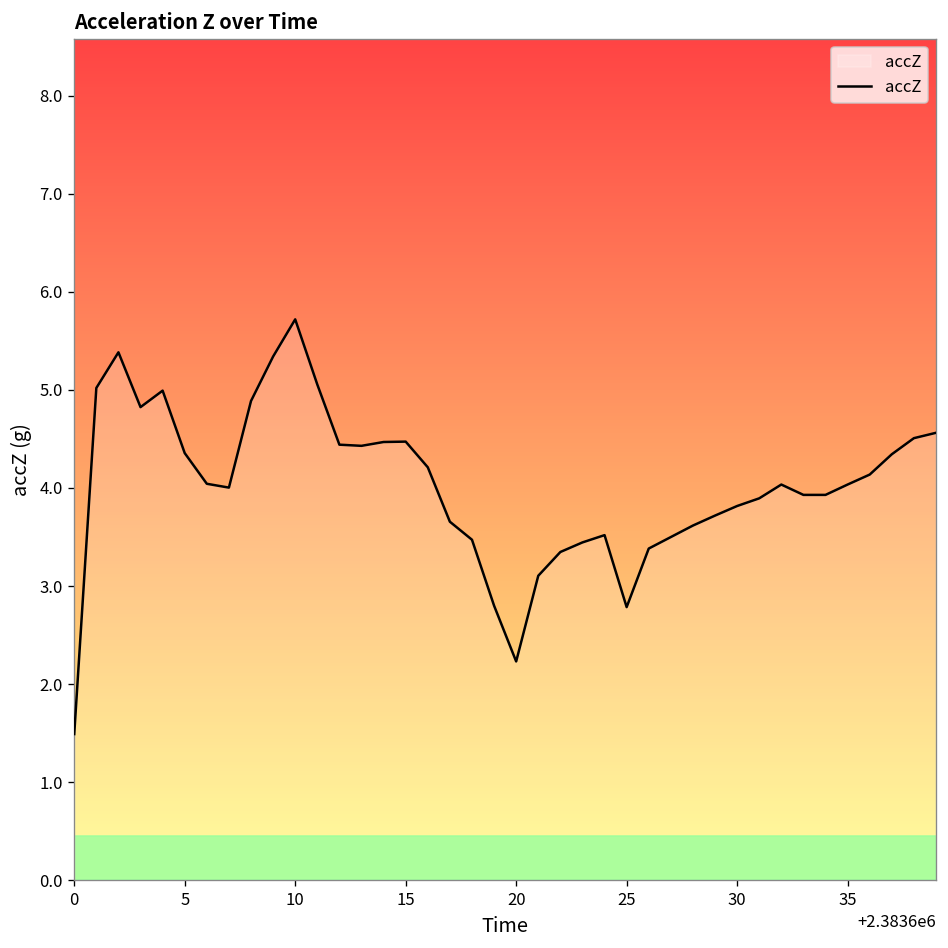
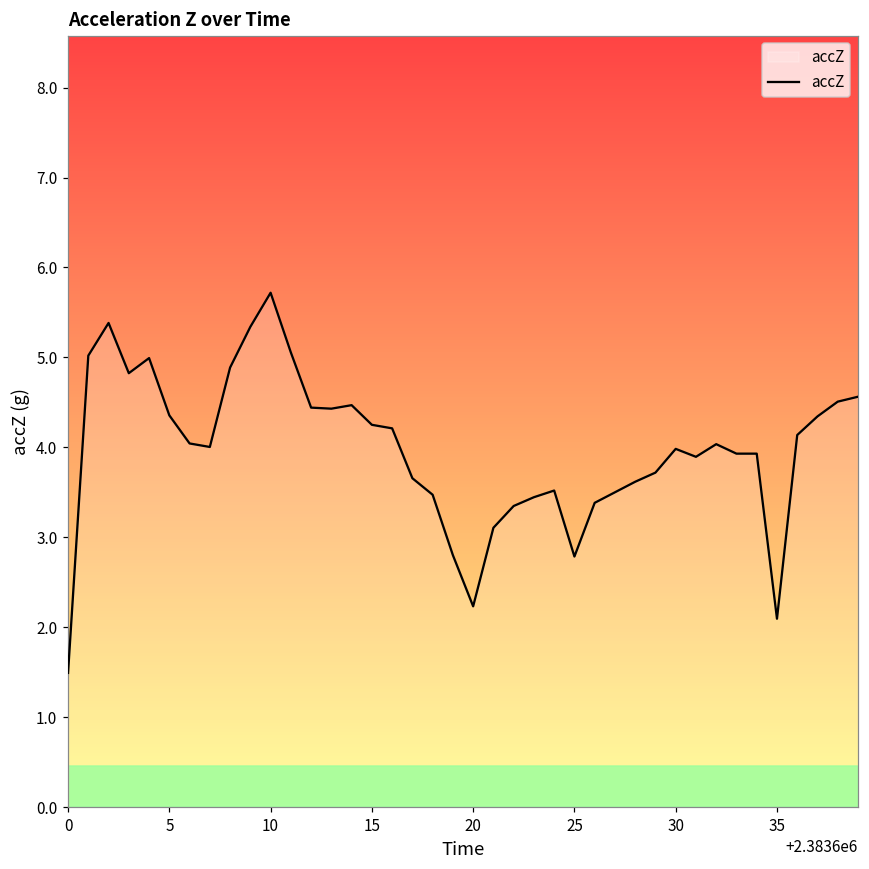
  {
    "0": 1.5,
    "5": 4.4,
    "10": 5.7,
-   "15": 4.5,
+   "15": 4.3,
    "20": 2.2,
    "25": 2.8,
-   "30": 3.8,
-   "35": 4.0
+   "30": 4.0,
+   "35": 2.1
  }
